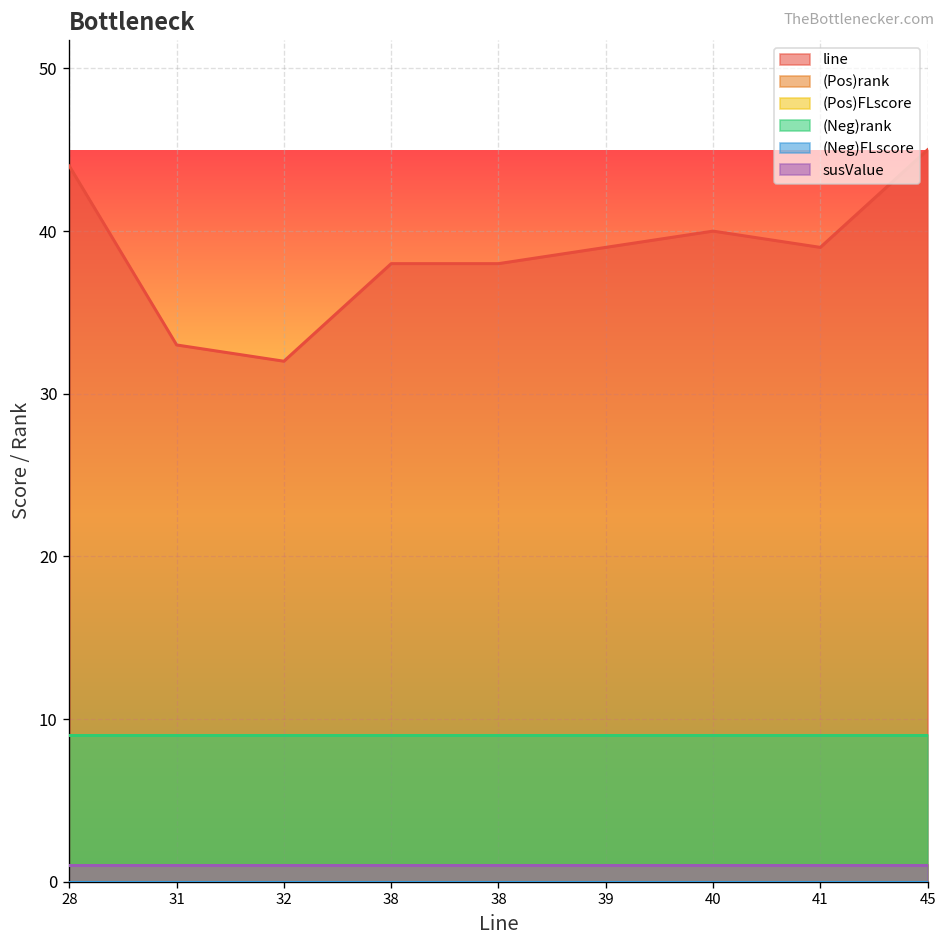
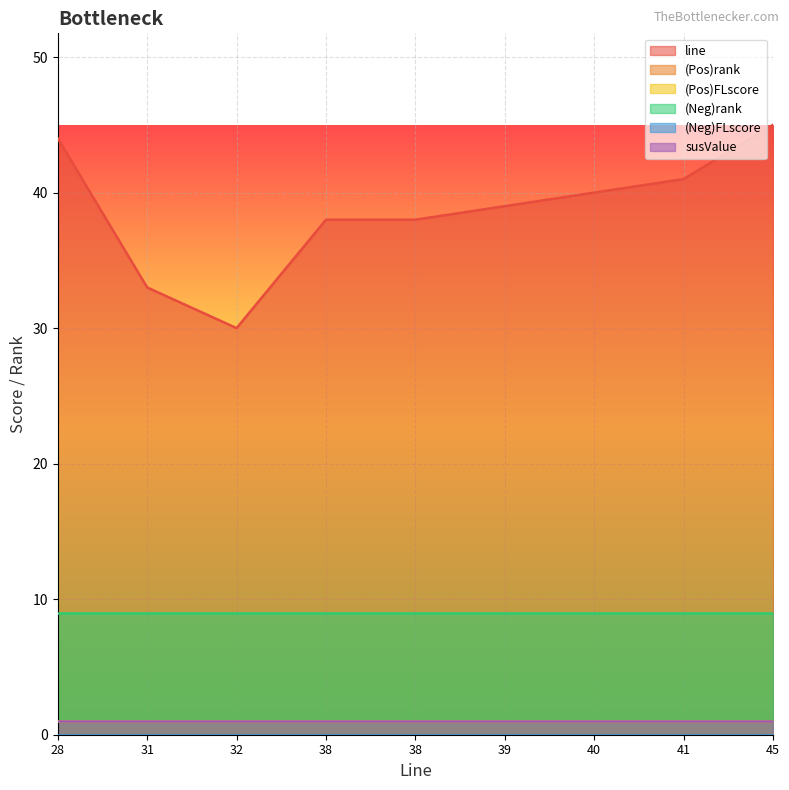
  {
    "line": {
      "28": 44,
      "31": 33,
-     "32": 32,
+     "32": 30,
      "39": 39,
      "40": 40,
-     "41": 39,
+     "41": 41,
      "45": 45
    },
    "susValue": {
      "28": 1,
      "31": 1,
      "32": 1,
      "39": 1,
      "40": 1,
      "41": 1,
      "45": 1
    },
    "(Neg)rank": {
      "28": 9,
      "31": 9,
      "32": 9,
      "39": 9,
      "40": 9,
      "41": 9,
      "45": 9
    },
    "(Neg)FLscore": {
      "28": 0,
      "31": 0,
      "32": 0,
      "39": 0,
      "40": 0,
      "41": 0,
      "45": 0
    }
  }
